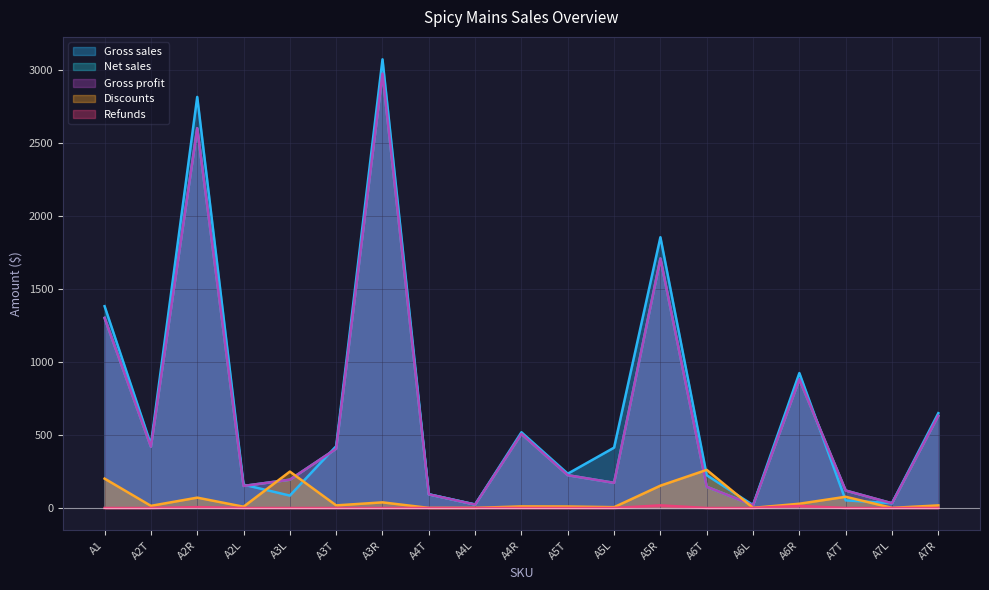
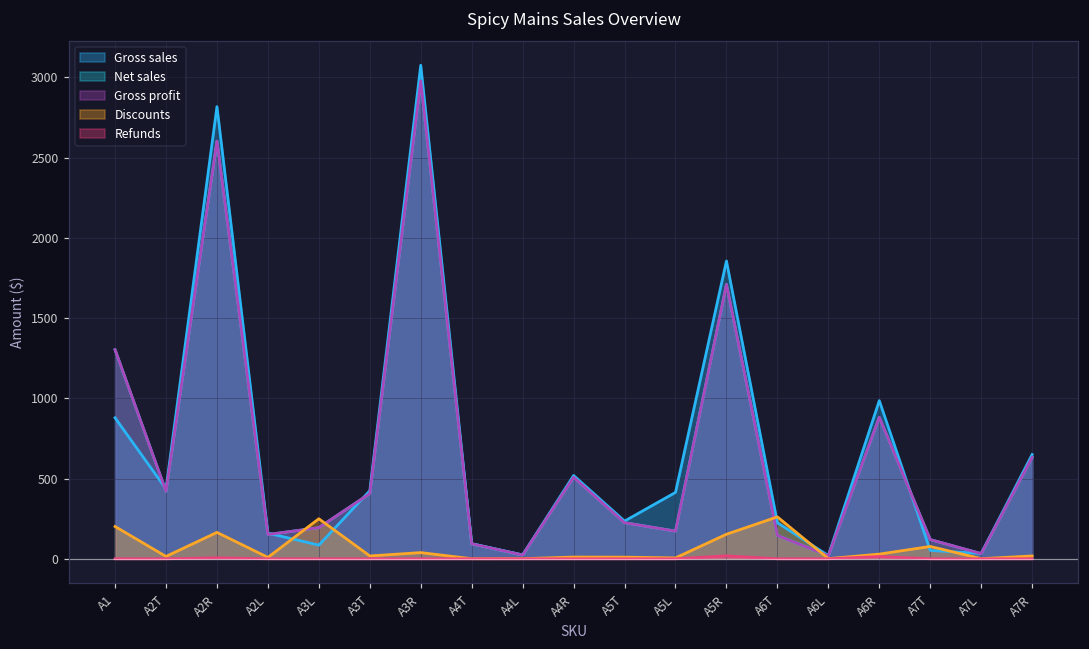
  {
    "Gross sales": {
-     "A1": 1380,
+     "A1": 880,
      "A2R": 2820,
      "A3L": 90,
      "A3T": 420,
      "A3R": 3080,
      "A5L": 410,
      "A5R": 1860,
      "A6T": 220,
-     "A6R": 930,
+     "A6R": 990,
      "A7T": 50,
      "A7R": 650
    },
    "Discounts": {
      "A1": 200,
-     "A2R": 70,
+     "A2R": 160,
      "A3L": 250,
      "A3T": 20,
      "A3R": 40,
      "A5R": 150,
      "A6T": 260,
      "A7T": 80,
      "A7R": 20
    }
  }
